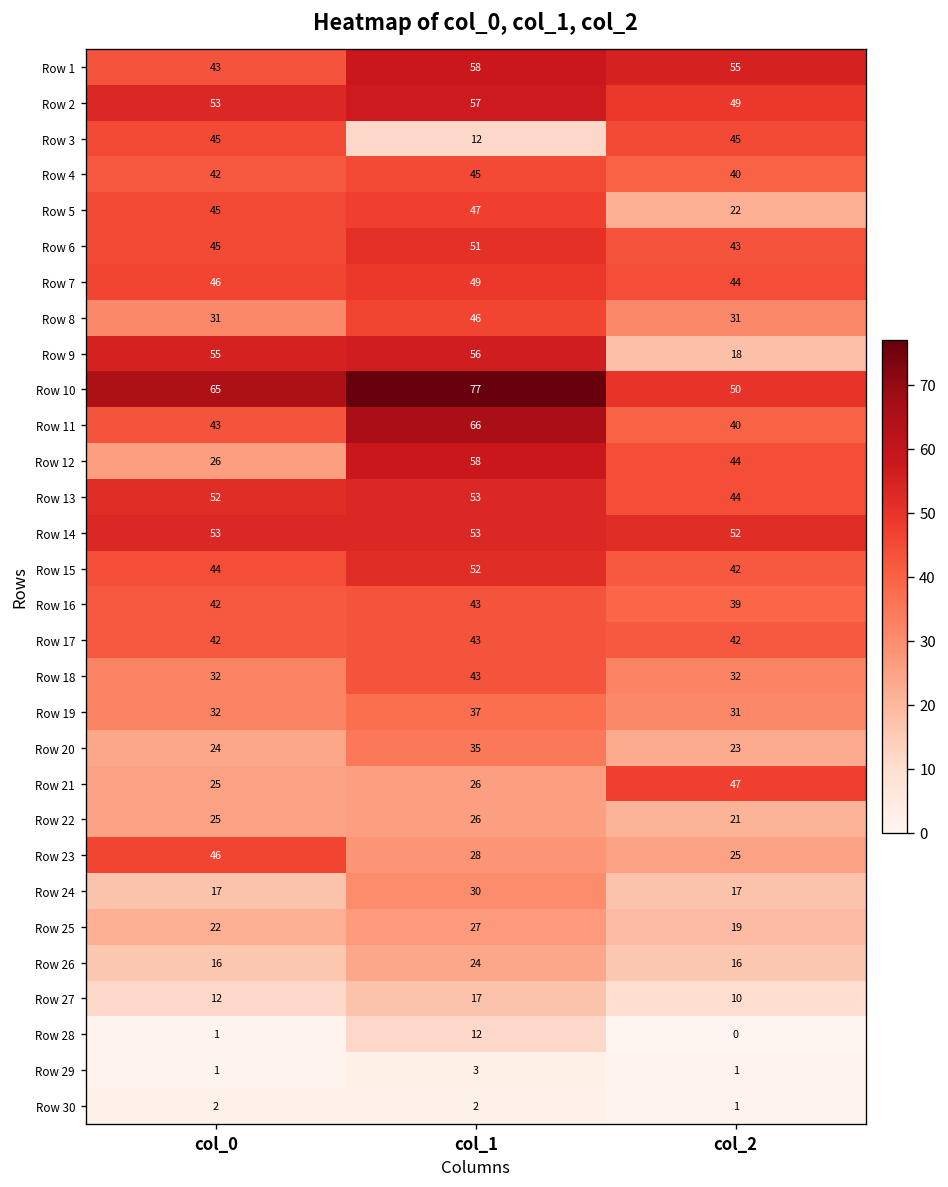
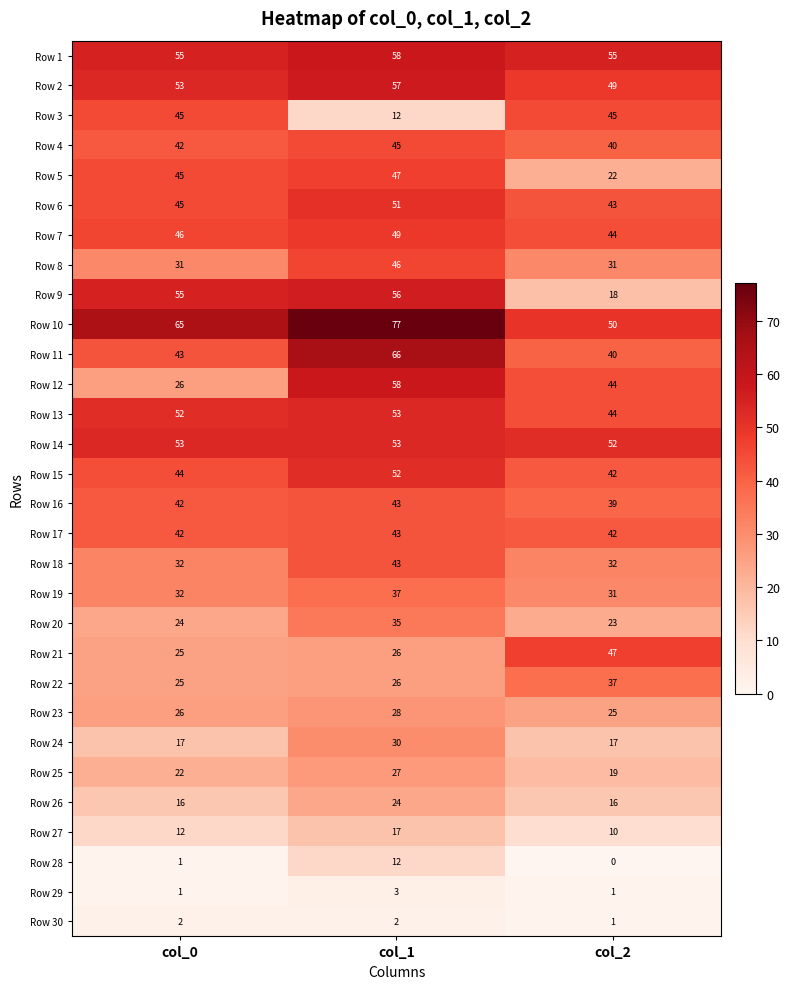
  {
    "Row 1": {
-     "col_0": 43,
+     "col_0": 55,
      "col_1": 58,
      "col_2": 55
    },
    "Row 2": {
      "col_0": 53,
      "col_1": 57,
      "col_2": 49
    },
    "Row 3": {
      "col_0": 45,
      "col_1": 12,
      "col_2": 45
    },
    "Row 4": {
      "col_0": 42,
      "col_1": 45,
      "col_2": 40
    },
    "Row 5": {
      "col_0": 45,
      "col_1": 47,
      "col_2": 22
    },
    "Row 6": {
      "col_0": 45,
      "col_1": 51,
      "col_2": 43
    },
    "Row 7": {
      "col_0": 46,
      "col_1": 49,
      "col_2": 44
    },
    "Row 8": {
      "col_0": 31,
      "col_1": 46,
      "col_2": 31
    },
    "Row 9": {
      "col_0": 55,
      "col_1": 56,
      "col_2": 18
    },
    "Row 10": {
      "col_0": 65,
      "col_1": 77,
      "col_2": 50
    },
    "Row 11": {
      "col_0": 43,
      "col_1": 66,
      "col_2": 40
    },
    "Row 12": {
      "col_0": 26,
      "col_1": 58,
      "col_2": 44
    },
    "Row 13": {
      "col_0": 52,
      "col_1": 53,
      "col_2": 44
    },
    "Row 14": {
      "col_0": 53,
      "col_1": 53,
      "col_2": 52
    },
    "Row 15": {
      "col_0": 44,
      "col_1": 52,
      "col_2": 42
    },
    "Row 16": {
      "col_0": 42,
      "col_1": 43,
      "col_2": 39
    },
    "Row 17": {
      "col_0": 42,
      "col_1": 43,
      "col_2": 42
    },
    "Row 18": {
      "col_0": 32,
      "col_1": 43,
      "col_2": 32
    },
    "Row 19": {
      "col_0": 32,
      "col_1": 37,
      "col_2": 31
    },
    "Row 20": {
      "col_0": 24,
      "col_1": 35,
      "col_2": 23
    },
    "Row 21": {
      "col_0": 25,
      "col_1": 26,
      "col_2": 47
    },
    "Row 22": {
      "col_0": 25,
      "col_1": 26,
-     "col_2": 21
+     "col_2": 37
    },
    "Row 23": {
-     "col_0": 46,
+     "col_0": 26,
      "col_1": 28,
      "col_2": 25
    },
    "Row 24": {
      "col_0": 17,
      "col_1": 30,
      "col_2": 17
    },
    "Row 25": {
      "col_0": 22,
      "col_1": 27,
      "col_2": 19
    },
    "Row 26": {
      "col_0": 16,
      "col_1": 24,
      "col_2": 16
    },
    "Row 27": {
      "col_0": 12,
      "col_1": 17,
      "col_2": 10
    },
    "Row 28": {
      "col_0": 1,
      "col_1": 12,
      "col_2": 0
    },
    "Row 29": {
      "col_0": 1,
      "col_1": 3,
      "col_2": 1
    },
    "Row 30": {
      "col_0": 2,
      "col_1": 2,
      "col_2": 1
    }
  }
